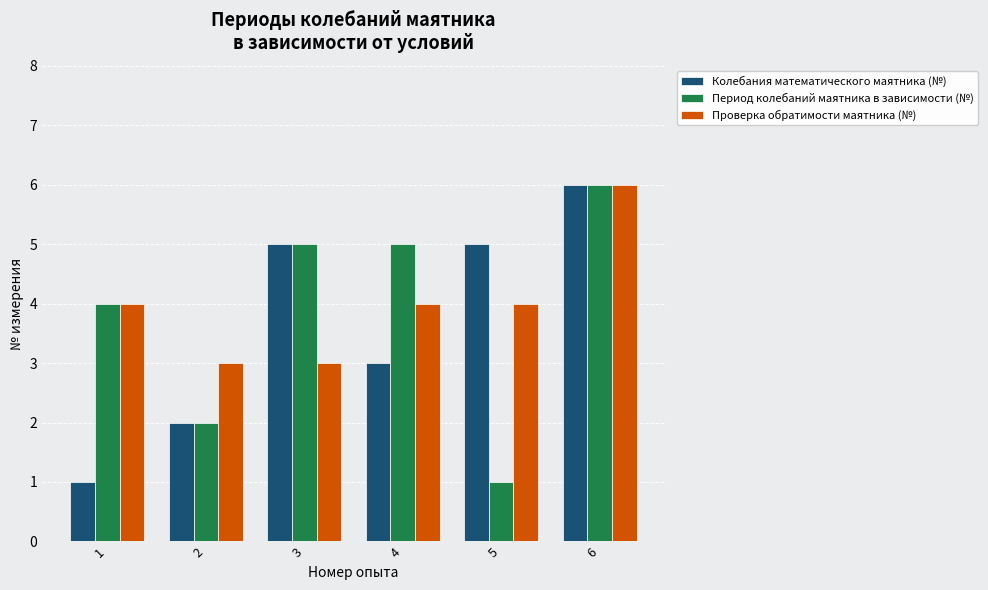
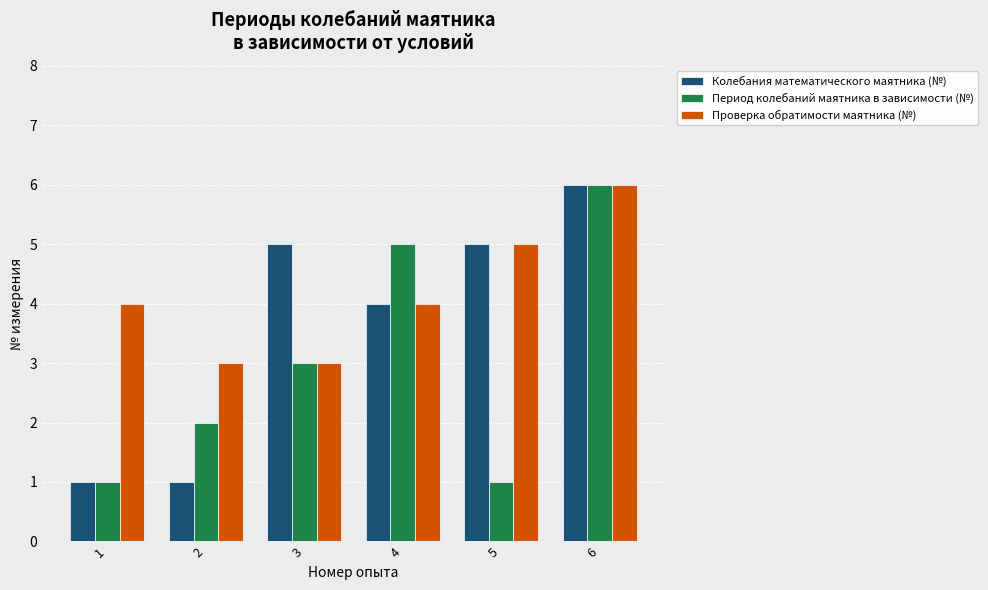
  {
    "Колебания математического маятника (№)": {
      "1": 1,
-     "2": 2,
+     "2": 1,
      "3": 5,
-     "4": 3,
+     "4": 4,
      "5": 5,
      "6": 6
    },
    "Период колебаний маятника в зависимости (№)": {
-     "1": 4,
+     "1": 1,
      "2": 2,
-     "3": 5,
+     "3": 3,
      "4": 5,
      "5": 1,
      "6": 6
    },
    "Проверка обратимости маятника (№)": {
      "1": 4,
      "2": 3,
      "3": 3,
      "4": 4,
-     "5": 4,
+     "5": 5,
      "6": 6
    }
  }
